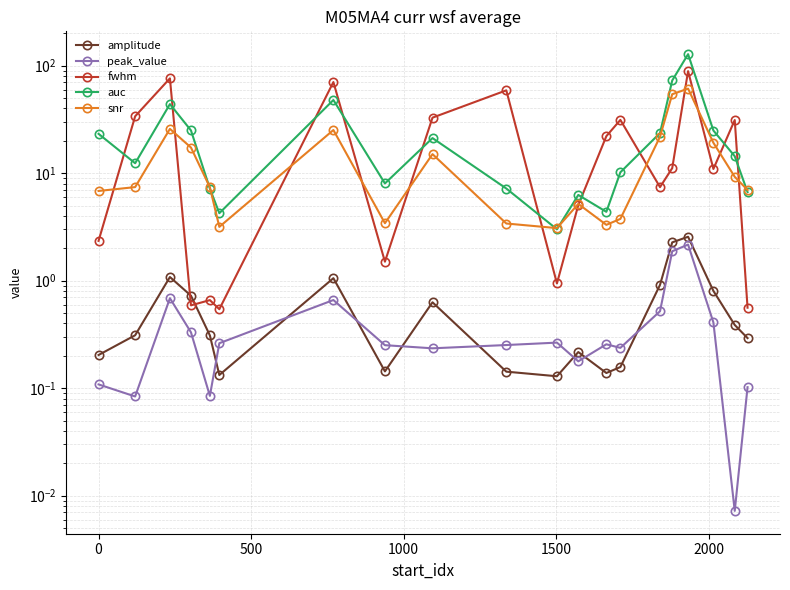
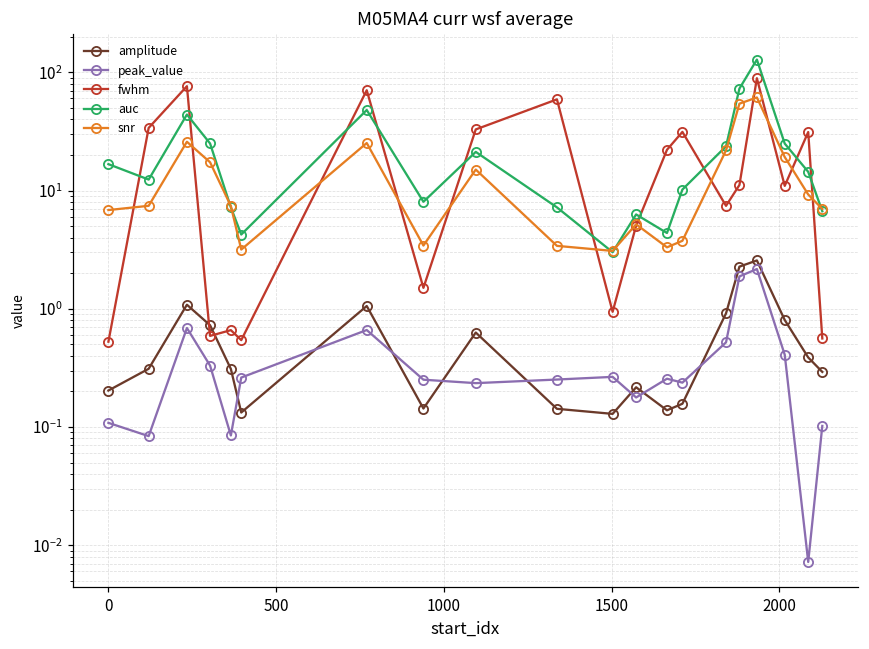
  {
    "amplitude": {
      "0": 0.2
    },
    "peak_value": {
      "0": 0.11
    },
    "fwhm": {
-     "0": 2.3
+     "0": 0.5
    },
    "auc": {
-     "0": 23
+     "0": 17
    },
    "snr": {
      "0": 7
    }
  }
